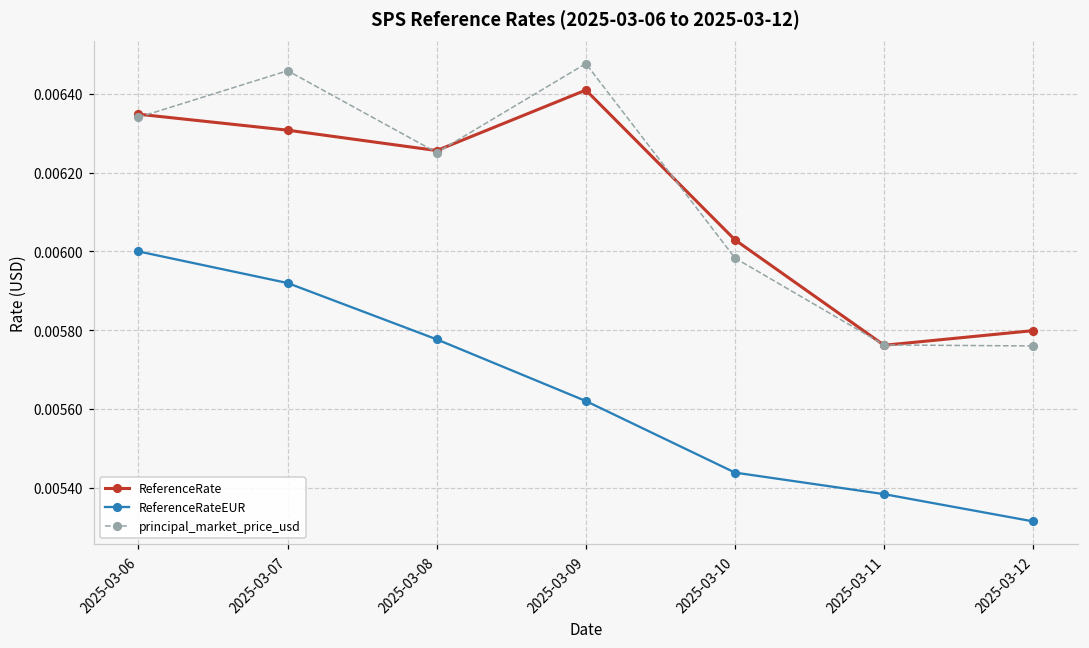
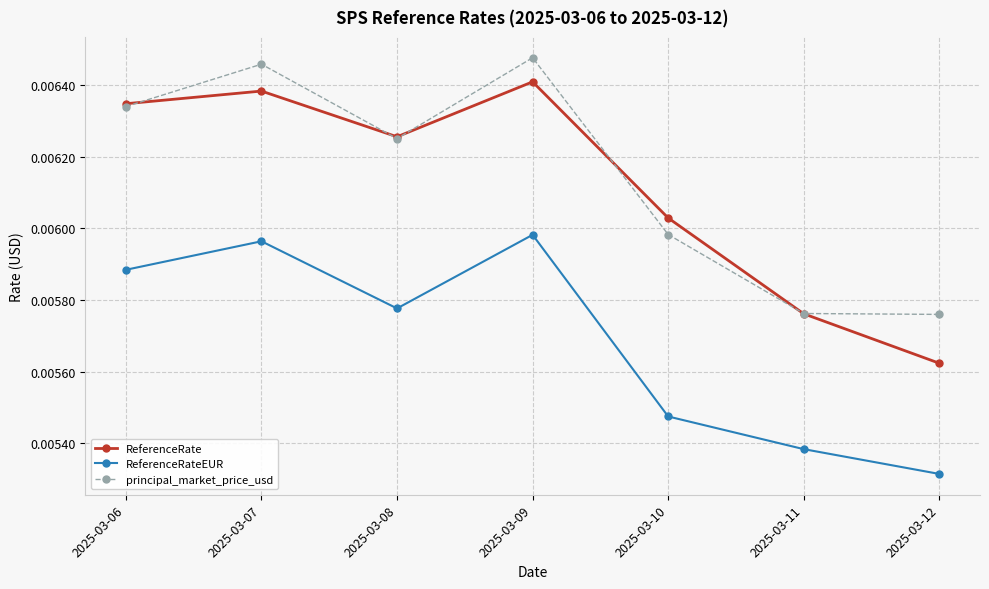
  {
    "ReferenceRate": {
      "2025-03-06": 0.00635,
-     "2025-03-07": 0.00631,
+     "2025-03-07": 0.00638,
      "2025-03-09": 0.00641,
      "2025-03-10": 0.00603,
-     "2025-03-12": 0.00580
+     "2025-03-12": 0.00562
    },
    "ReferenceRateEUR": {
-     "2025-03-06": 0.00600,
-     "2025-03-07": 0.00592,
+     "2025-03-06": 0.00588,
+     "2025-03-07": 0.00596,
      "2025-03-08": 0.00578,
-     "2025-03-09": 0.00562,
-     "2025-03-10": 0.00544,
+     "2025-03-09": 0.00598,
+     "2025-03-10": 0.00547,
      "2025-03-11": 0.00538,
      "2025-03-12": 0.00531
    },
    "principal_market_price_usd": {
      "2025-03-06": 0.00634,
      "2025-03-07": 0.00646,
      "2025-03-09": 0.00648,
      "2025-03-10": 0.00598,
      "2025-03-12": 0.00576
    }
  }
